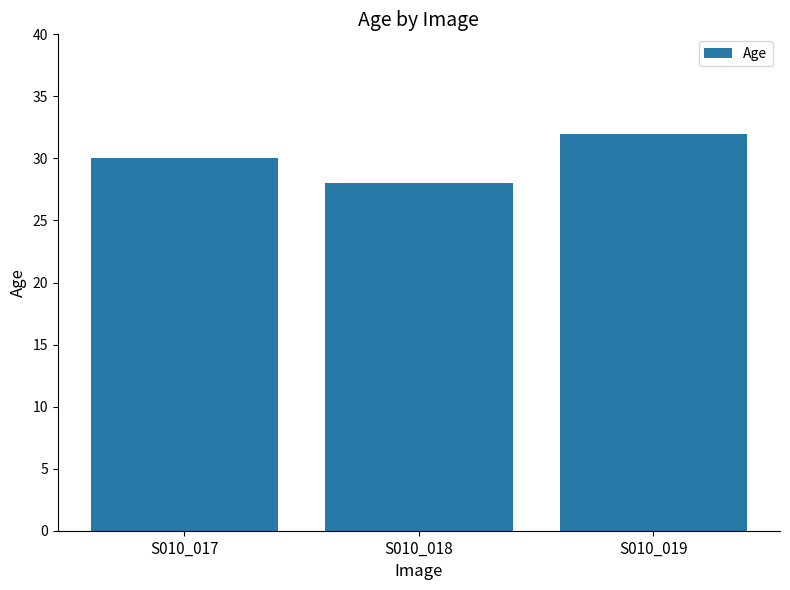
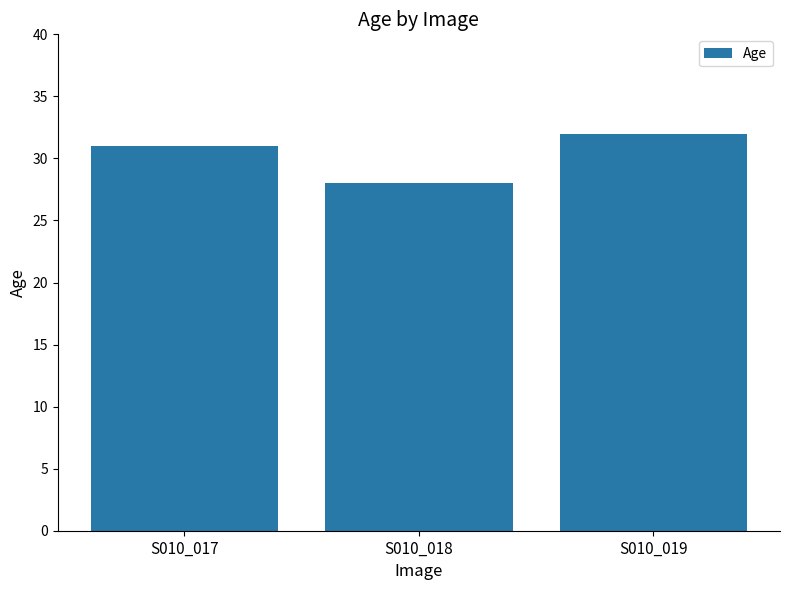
  {
-   "S010_017": 30,
+   "S010_017": 31,
    "S010_018": 28,
    "S010_019": 32
  }
